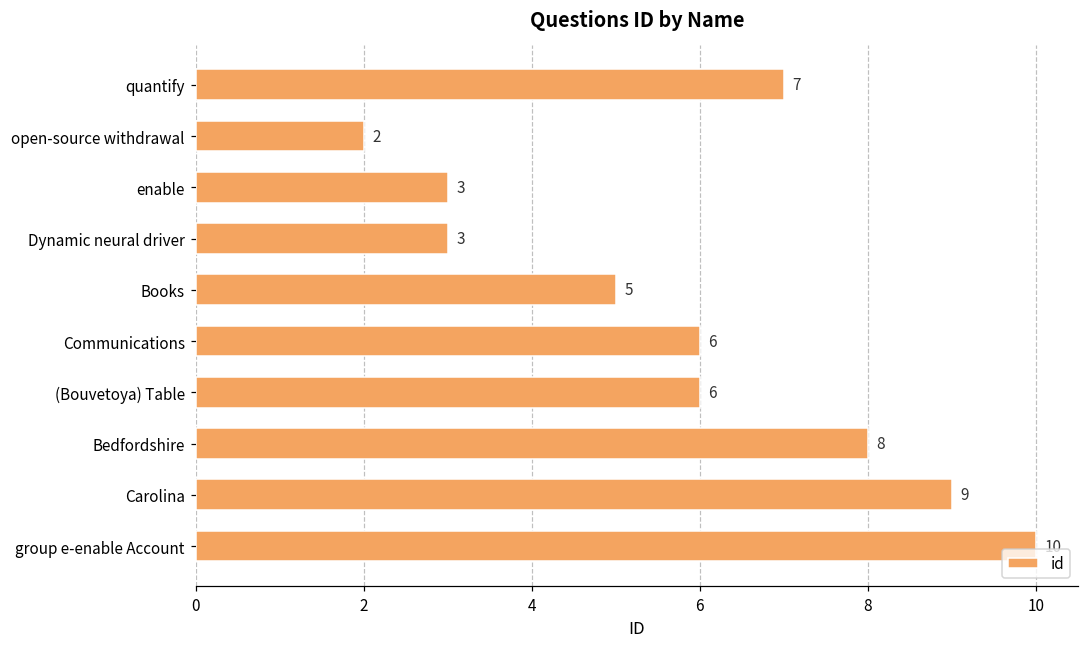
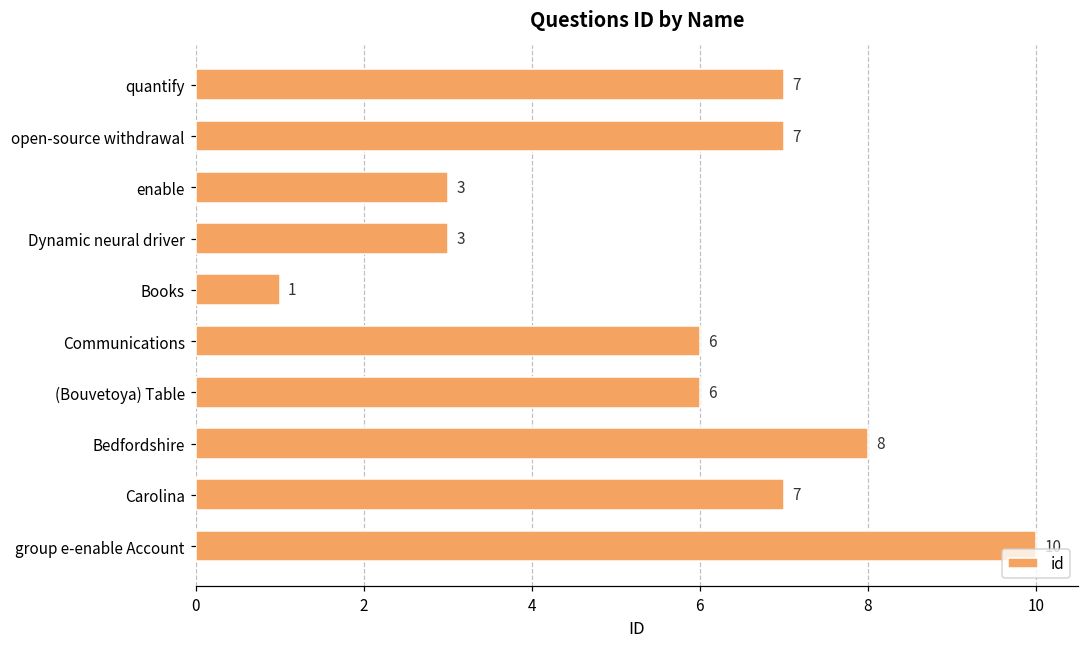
  {
    "quantify": 7,
-   "open-source withdrawal": 2,
+   "open-source withdrawal": 7,
    "enable": 3,
    "Dynamic neural driver": 3,
-   "Books": 5,
+   "Books": 1,
    "Communications": 6,
    "(Bouvetoya) Table": 6,
    "Bedfordshire": 8,
-   "Carolina": 9
+   "Carolina": 7
  }
